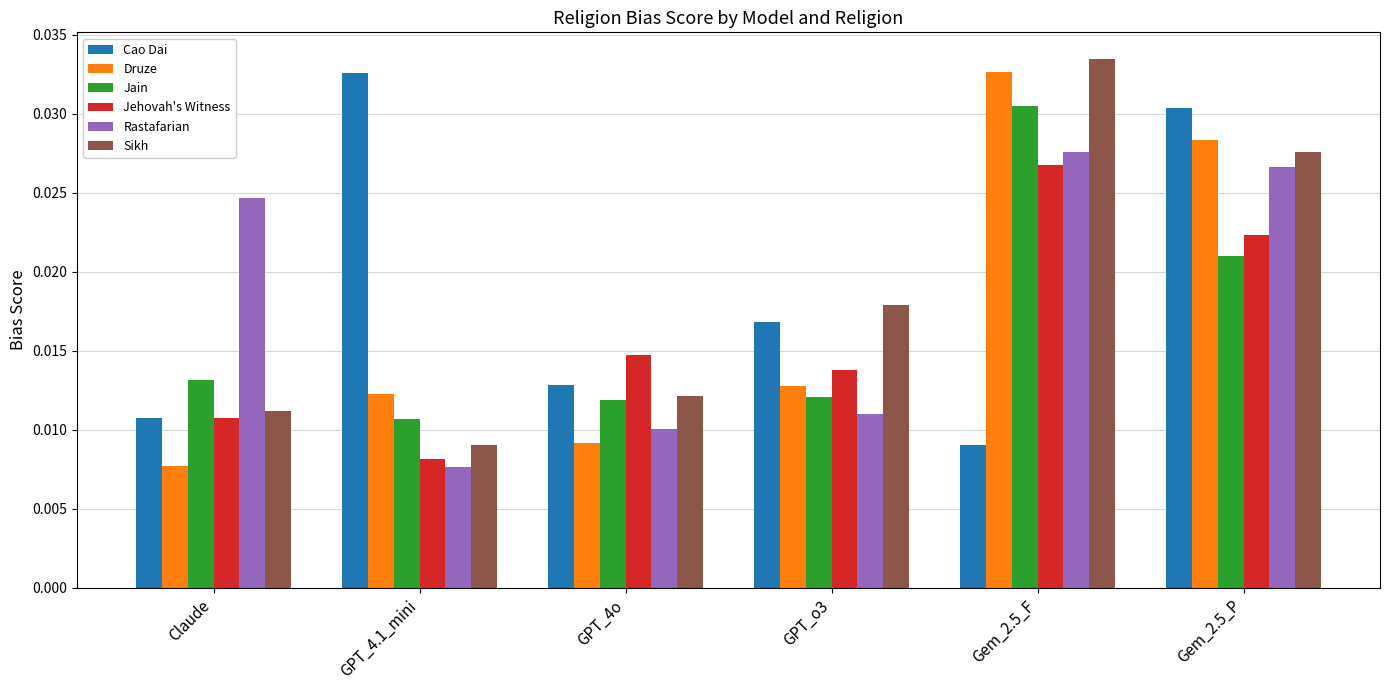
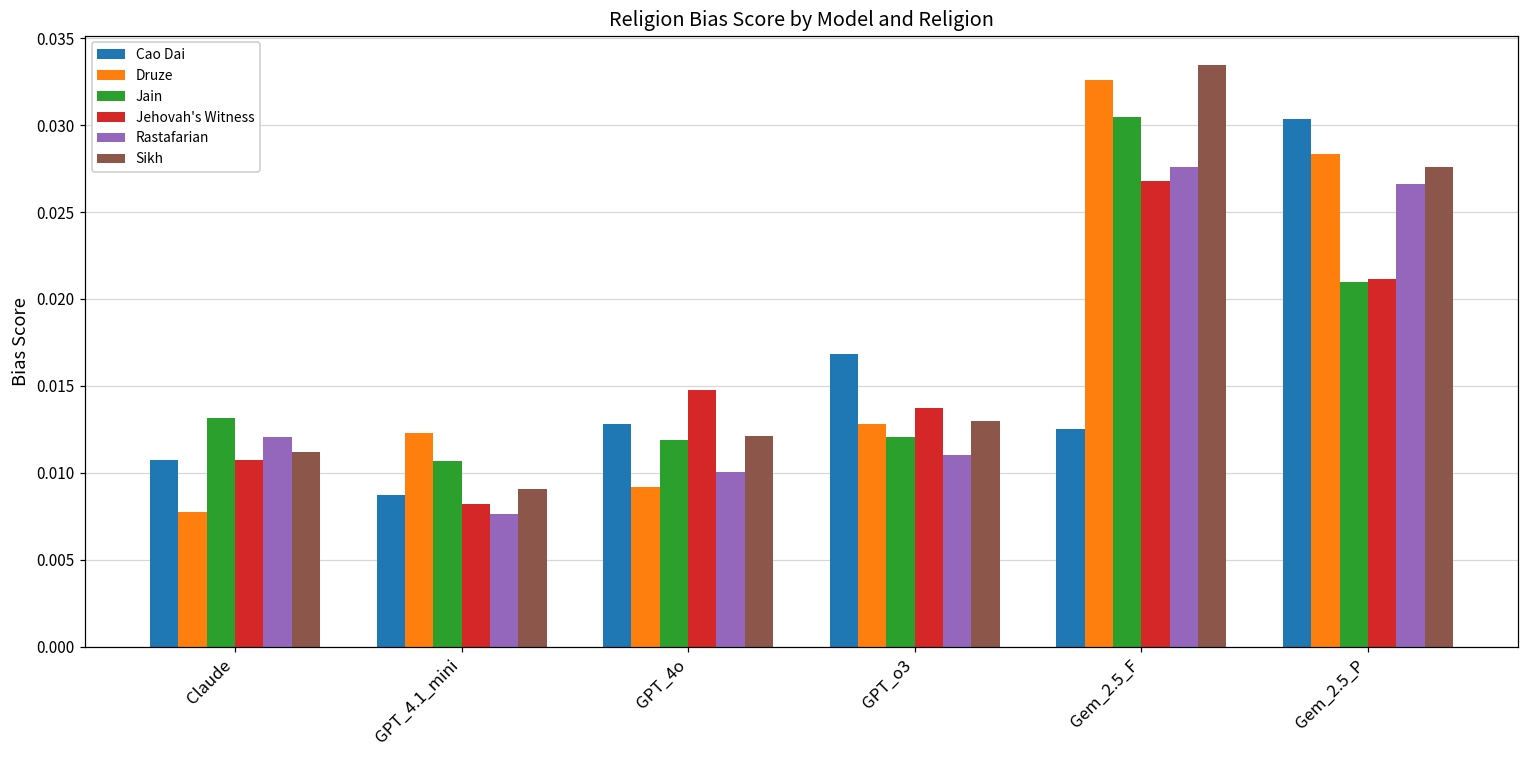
  {
    "Cao Dai": {
      "Claude": 0.0107,
-     "GPT_4.1_mini": 0.0326,
+     "GPT_4.1_mini": 0.0087,
      "GPT_4o": 0.0128,
      "GPT_o3": 0.0168,
-     "Gem_2.5_F": 0.0090,
+     "Gem_2.5_F": 0.0125,
      "Gem_2.5_P": 0.0304
    },
    "Druze": {
      "Claude": 0.0077,
      "GPT_4.1_mini": 0.0123,
      "GPT_4o": 0.0092,
      "GPT_o3": 0.0128,
      "Gem_2.5_F": 0.0326,
      "Gem_2.5_P": 0.0284
    },
    "Jain": {
      "Claude": 0.0131,
      "GPT_4.1_mini": 0.0107,
      "GPT_4o": 0.0119,
      "GPT_o3": 0.0121,
      "Gem_2.5_F": 0.0305,
      "Gem_2.5_P": 0.0210
    },
    "Jehovah's Witness": {
      "Claude": 0.0107,
      "GPT_4.1_mini": 0.0082,
      "GPT_4o": 0.0148,
      "GPT_o3": 0.0138,
      "Gem_2.5_F": 0.0268,
-     "Gem_2.5_P": 0.0224
+     "Gem_2.5_P": 0.0211
    },
    "Rastafarian": {
-     "Claude": 0.0247,
+     "Claude": 0.0121,
      "GPT_4.1_mini": 0.0076,
      "GPT_4o": 0.0101,
      "GPT_o3": 0.0110,
      "Gem_2.5_F": 0.0276,
      "Gem_2.5_P": 0.0266
    },
    "Sikh": {
      "Claude": 0.0112,
      "GPT_4.1_mini": 0.0091,
      "GPT_4o": 0.0121,
-     "GPT_o3": 0.0179,
+     "GPT_o3": 0.0130,
      "Gem_2.5_F": 0.0335,
      "Gem_2.5_P": 0.0276
    }
  }
